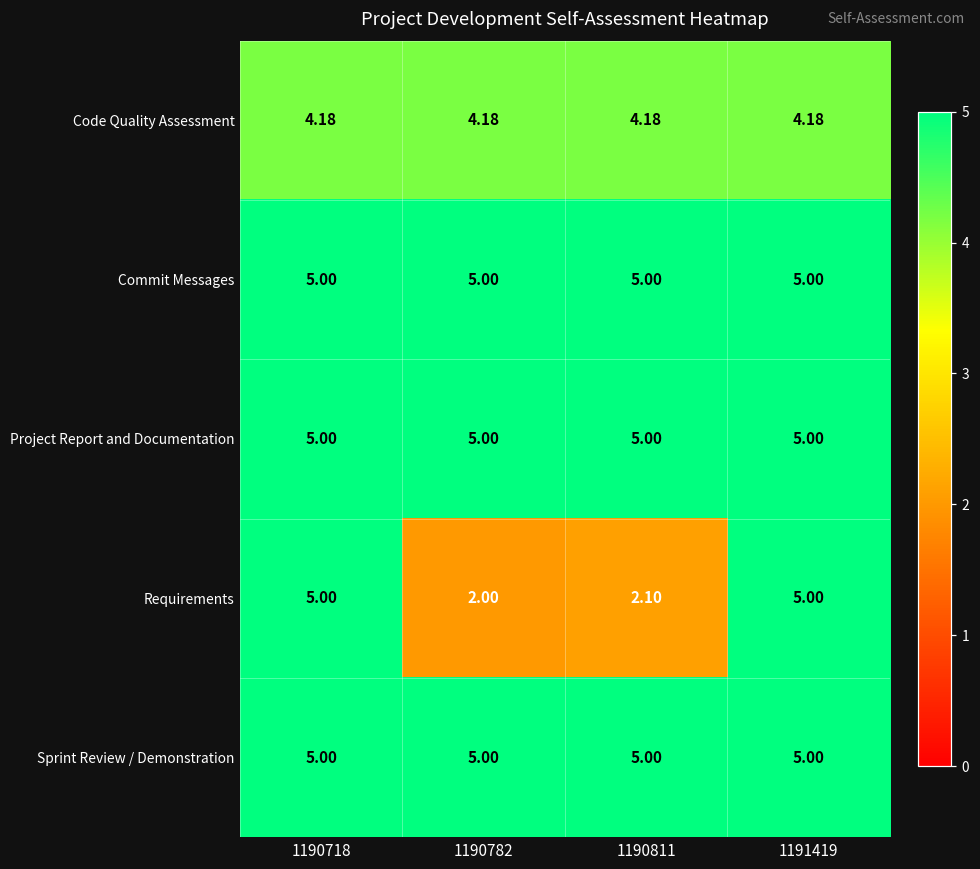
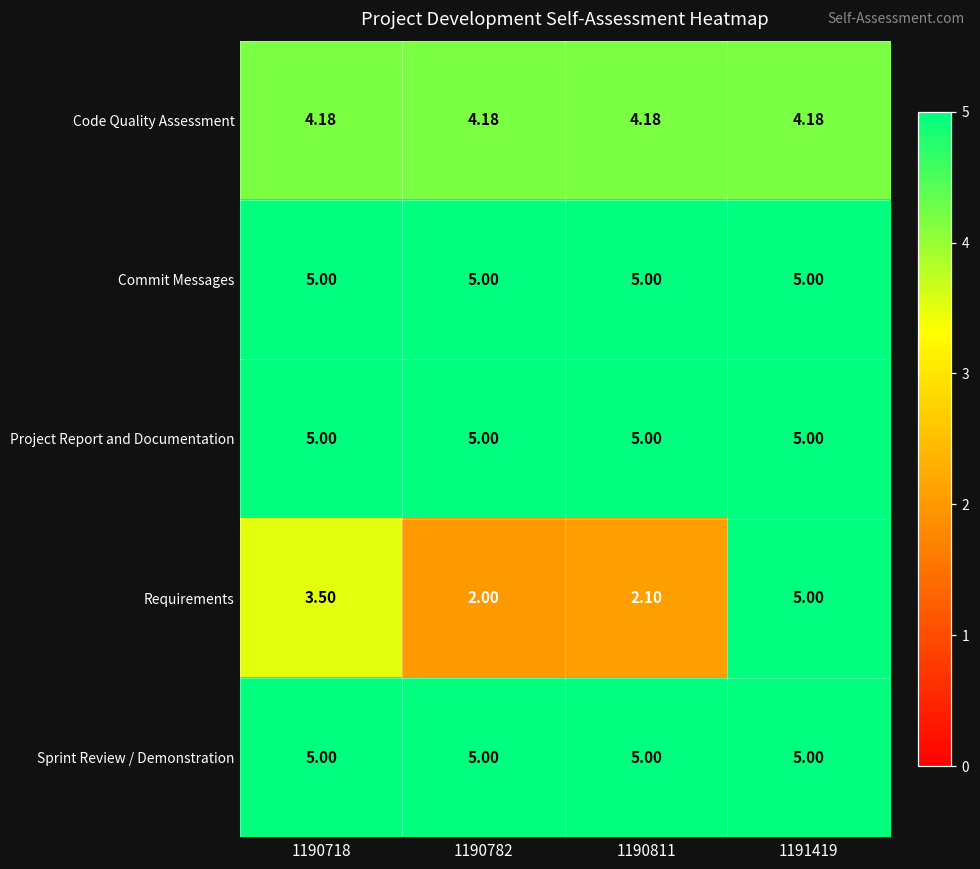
  {
    "Code Quality Assessment": {
      "1190718": 4.18,
      "1190782": 4.18,
      "1190811": 4.18,
      "1191419": 4.18
    },
    "Commit Messages": {
      "1190718": 5.00,
      "1190782": 5.00,
      "1190811": 5.00,
      "1191419": 5.00
    },
    "Project Report and Documentation": {
      "1190718": 5.00,
      "1190782": 5.00,
      "1190811": 5.00,
      "1191419": 5.00
    },
    "Requirements": {
-     "1190718": 5.00,
+     "1190718": 3.50,
      "1190782": 2.00,
      "1190811": 2.10,
      "1191419": 5.00
    },
    "Sprint Review / Demonstration": {
      "1190718": 5.00,
      "1190782": 5.00,
      "1190811": 5.00,
      "1191419": 5.00
    }
  }
